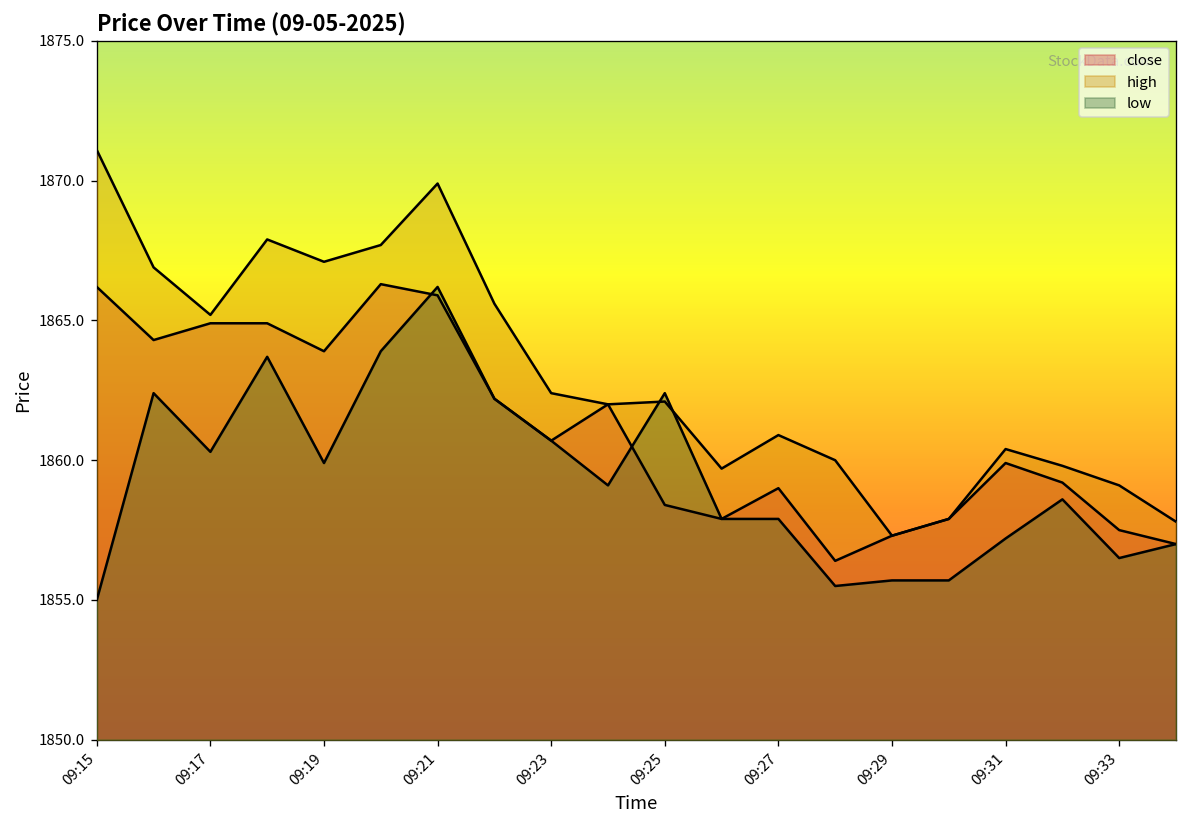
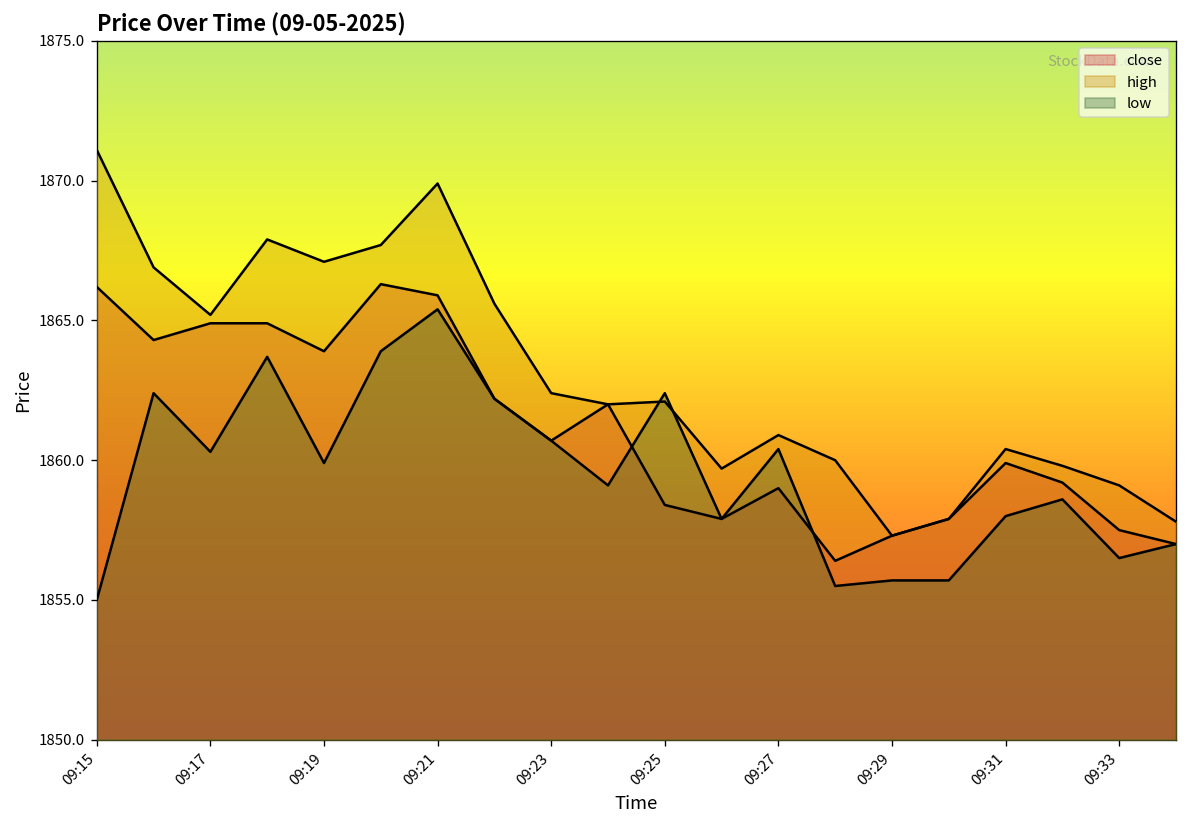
  {
    "low": {
      "09:15": 1855.0,
      "09:17": 1860.3,
      "09:19": 1859.9,
-     "09:21": 1866.2,
+     "09:21": 1865.4,
      "09:25": 1862.4,
-     "09:27": 1857.9,
+     "09:27": 1860.4,
      "09:29": 1855.7,
-     "09:31": 1857.2,
+     "09:31": 1858.0,
      "09:33": 1856.5
    }
  }
